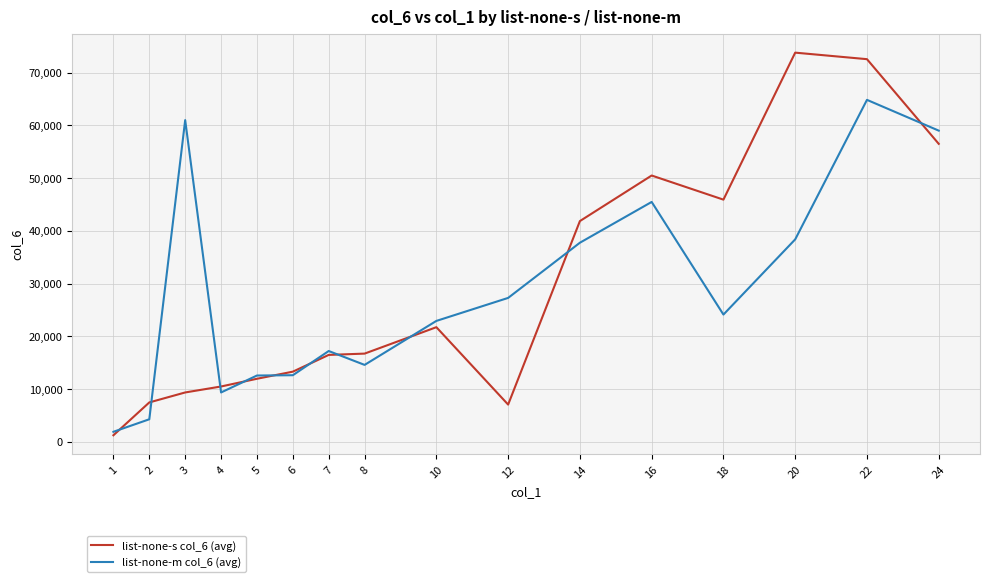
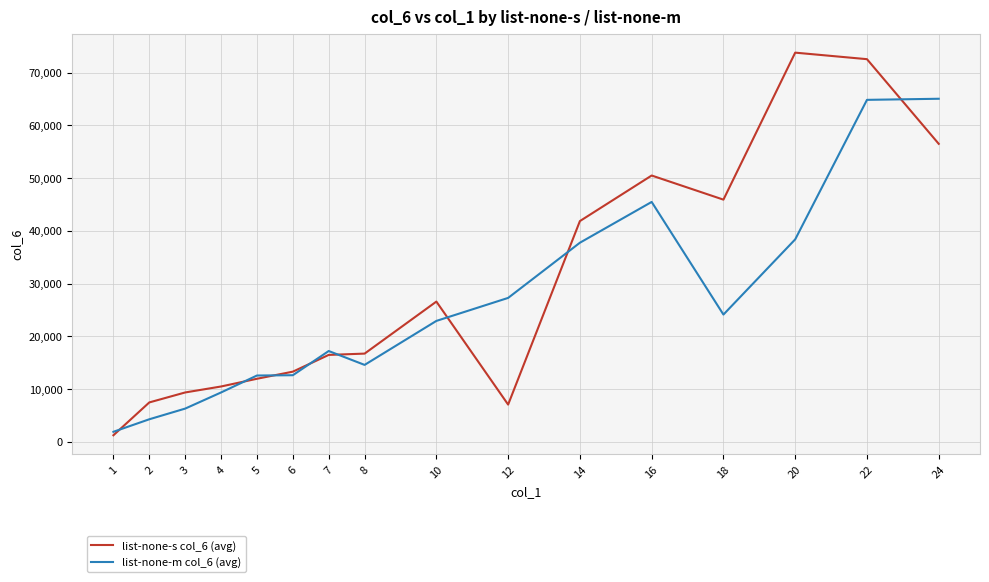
  {
    "list-none-s col_6 (avg)": {
      "1": "1,000",
      "2": "7,000",
      "3": "9,000",
      "4": "10,000",
      "5": "12,000",
      "6": "13,000",
      "7": "16,000",
      "8": "17,000",
-     "10": "22,000",
+     "10": "27,000",
      "12": "7,000",
      "14": "42,000",
      "16": "50,000",
      "18": "46,000",
      "20": "74,000",
      "22": "73,000",
      "24": "56,000"
    },
    "list-none-m col_6 (avg)": {
      "1": "2,000",
      "2": "4,000",
-     "3": "61,000",
+     "3": "6,000",
      "4": "9,000",
      "5": "13,000",
      "6": "13,000",
      "7": "17,000",
      "8": "15,000",
      "10": "23,000",
      "12": "27,000",
      "14": "38,000",
      "16": "45,000",
      "18": "24,000",
      "20": "38,000",
      "22": "65,000",
-     "24": "59,000"
+     "24": "65,000"
    }
  }
